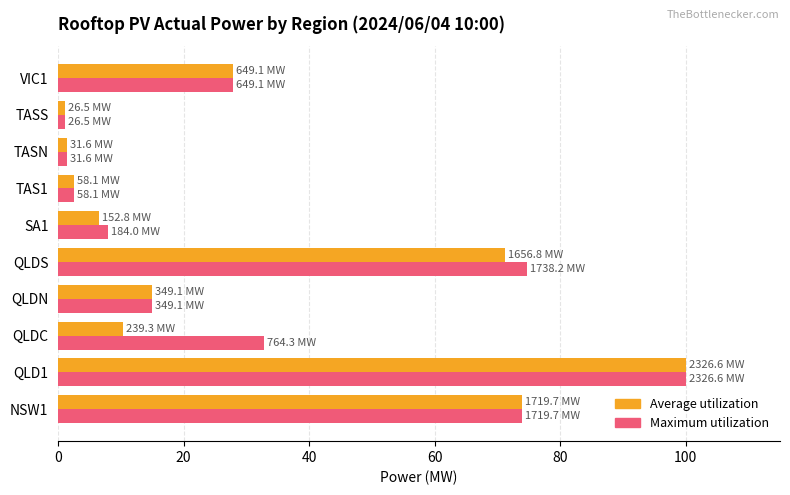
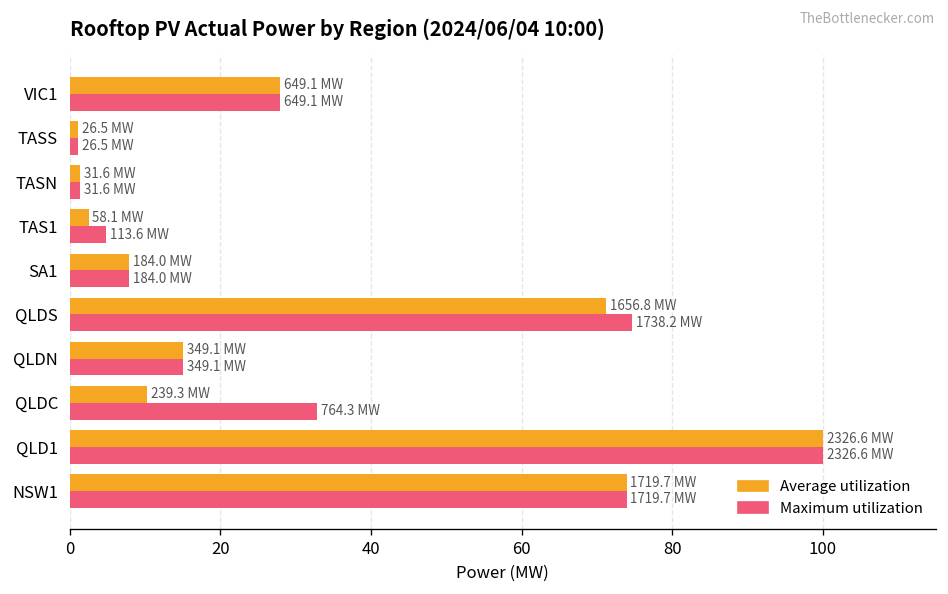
  {
    "Average utilization": {
-     "SA1": 152.8
+     "SA1": 184.0
    },
    "Maximum utilization": {
-     "TAS1": 58.1
+     "TAS1": 113.6
    }
  }
